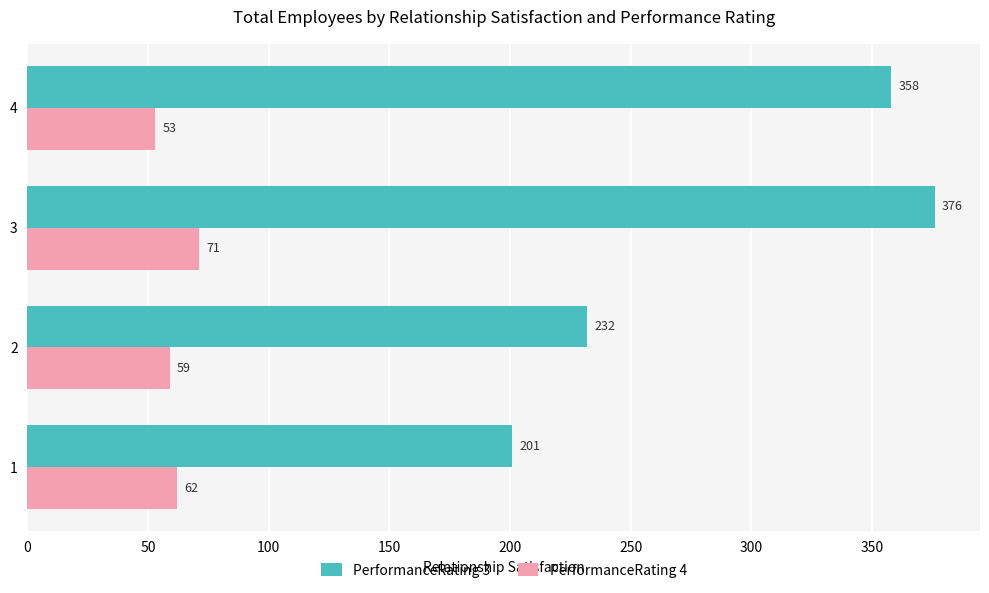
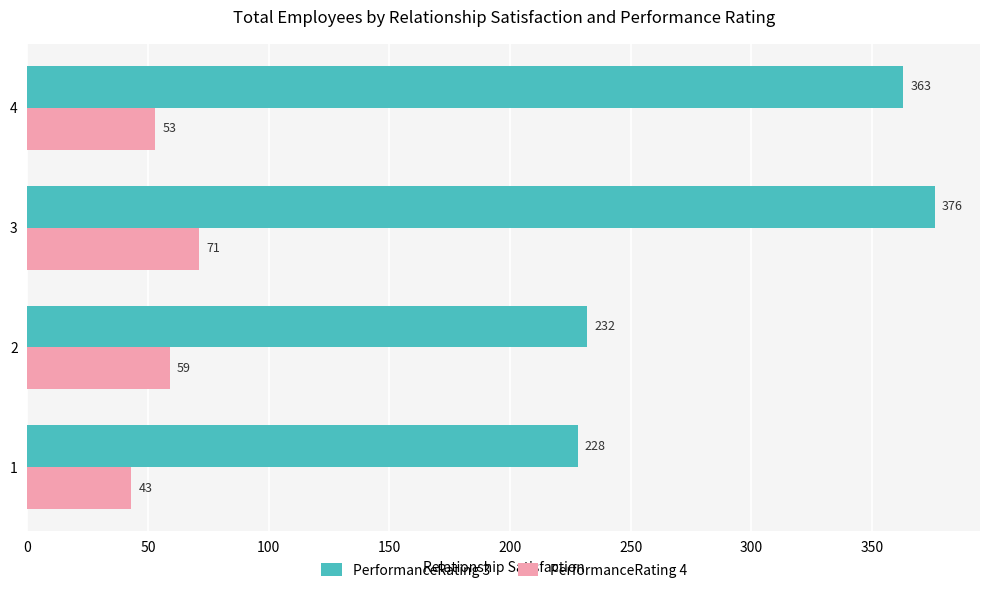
  {
    "PerformanceRating 3": {
-     "4": 358,
+     "4": 363,
      "3": 376,
      "2": 232,
-     "1": 201
+     "1": 228
    },
    "PerformanceRating 4": {
      "4": 53,
      "3": 71,
      "2": 59,
-     "1": 62
+     "1": 43
    }
  }
